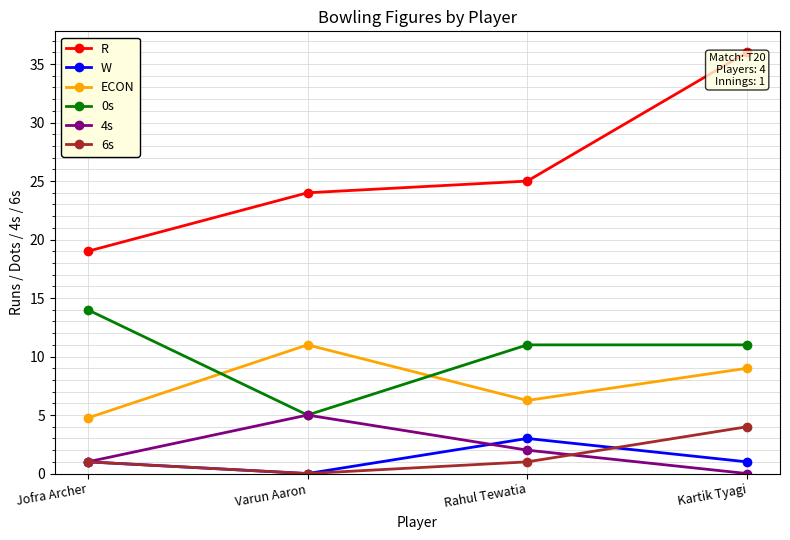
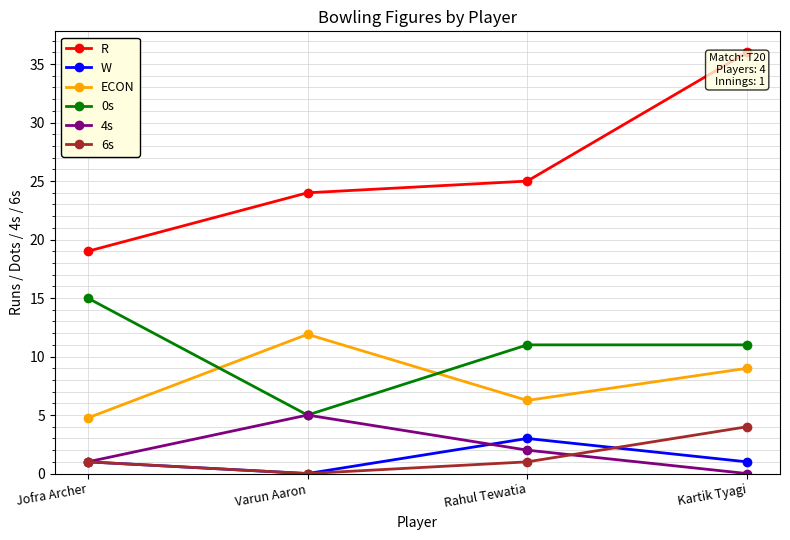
  {
    "R": {
      "Jofra Archer": 19.0,
      "Varun Aaron": 24.0,
      "Rahul Tewatia": 25.0
    },
    "W": {
      "Rahul Tewatia": 3.0,
      "Kartik Tyagi": 1.0
    },
    "ECON": {
      "Jofra Archer": 4.8,
-     "Varun Aaron": 11.0,
+     "Varun Aaron": 11.9,
      "Rahul Tewatia": 6.3,
      "Kartik Tyagi": 9.0
    },
    "0s": {
-     "Jofra Archer": 14,
+     "Jofra Archer": 15,
      "Rahul Tewatia": 11,
      "Kartik Tyagi": 11
    },
    "4s": {
      "Rahul Tewatia": 2.0,
      "Kartik Tyagi": 0.0
    },
    "6s": {
      "Rahul Tewatia": 1.0,
      "Kartik Tyagi": 4.0
    }
  }
